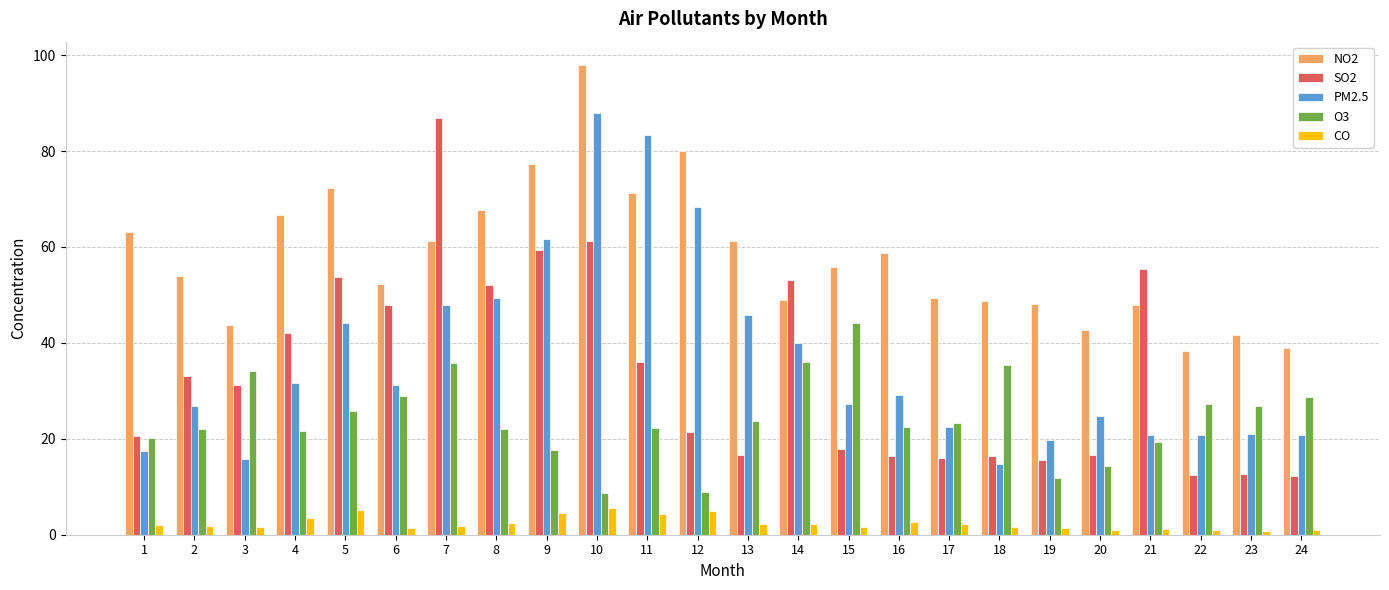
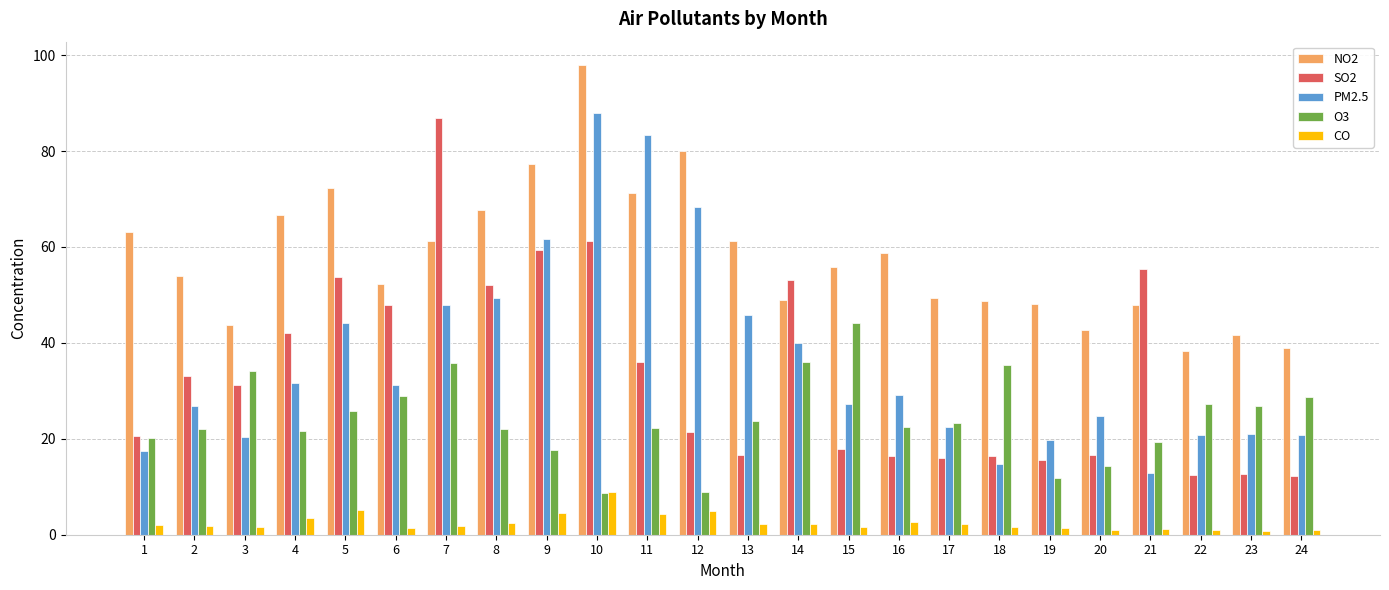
  {
    "NO2": {
      "1": 63,
      "2": 54,
      "3": 44,
      "4": 67,
      "5": 72,
      "6": 52,
      "7": 61,
      "8": 68,
      "9": 77,
      "10": 98,
      "11": 71,
      "12": 80,
      "13": 61,
      "14": 49,
      "15": 56,
      "16": 59,
      "17": 49,
      "18": 49,
      "19": 48,
      "20": 43,
      "21": 48,
      "22": 38,
      "23": 42,
      "24": 39
    },
    "SO2": {
      "1": 21,
      "2": 33,
      "3": 31,
      "4": 42,
      "5": 54,
      "6": 48,
      "7": 87,
      "8": 52,
      "9": 59,
      "10": 61,
      "11": 36,
      "12": 21,
      "13": 17,
      "14": 53,
      "15": 18,
      "16": 16,
      "17": 16,
      "18": 16,
      "19": 16,
      "20": 17,
      "21": 55,
      "22": 13,
      "23": 13,
      "24": 12
    },
    "PM2.5": {
      "1": 17,
      "2": 27,
-     "3": 16,
+     "3": 20,
      "4": 32,
      "5": 44,
      "6": 31,
      "7": 48,
      "8": 49,
      "9": 62,
      "10": 88,
      "11": 83,
      "12": 68,
      "13": 46,
      "14": 40,
      "15": 27,
      "16": 29,
      "17": 23,
      "18": 15,
      "19": 20,
      "20": 25,
-     "21": 21,
+     "21": 13,
      "22": 21,
      "23": 21,
      "24": 21
    },
    "O3": {
      "1": 20,
      "2": 22,
      "3": 34,
      "4": 22,
      "5": 26,
      "6": 29,
      "7": 36,
      "8": 22,
      "9": 18,
      "10": 9,
      "11": 22,
      "12": 9,
      "13": 24,
      "14": 36,
      "15": 44,
      "16": 23,
      "17": 23,
      "18": 35,
      "19": 12,
      "20": 14,
      "21": 19,
      "22": 27,
      "23": 27,
      "24": 29
    },
    "CO": {
      "1": 2,
      "2": 2,
      "3": 2,
      "4": 3,
      "5": 5,
      "6": 1,
      "7": 2,
      "8": 2,
      "9": 4,
-     "10": 6,
+     "10": 9,
      "11": 4,
      "12": 5,
      "13": 2,
      "14": 2,
      "15": 2,
      "16": 3,
      "17": 2,
      "18": 2,
      "19": 1,
      "20": 1,
      "21": 1,
      "22": 1,
      "23": 1,
      "24": 1
    }
  }
